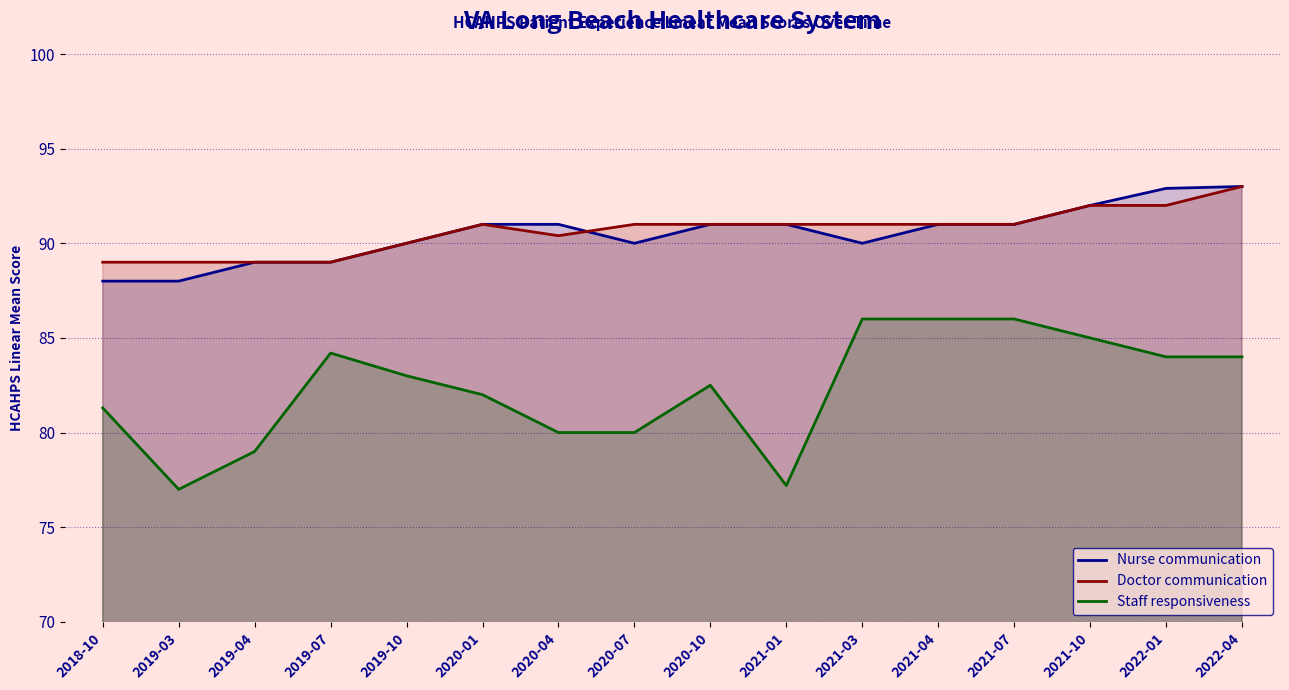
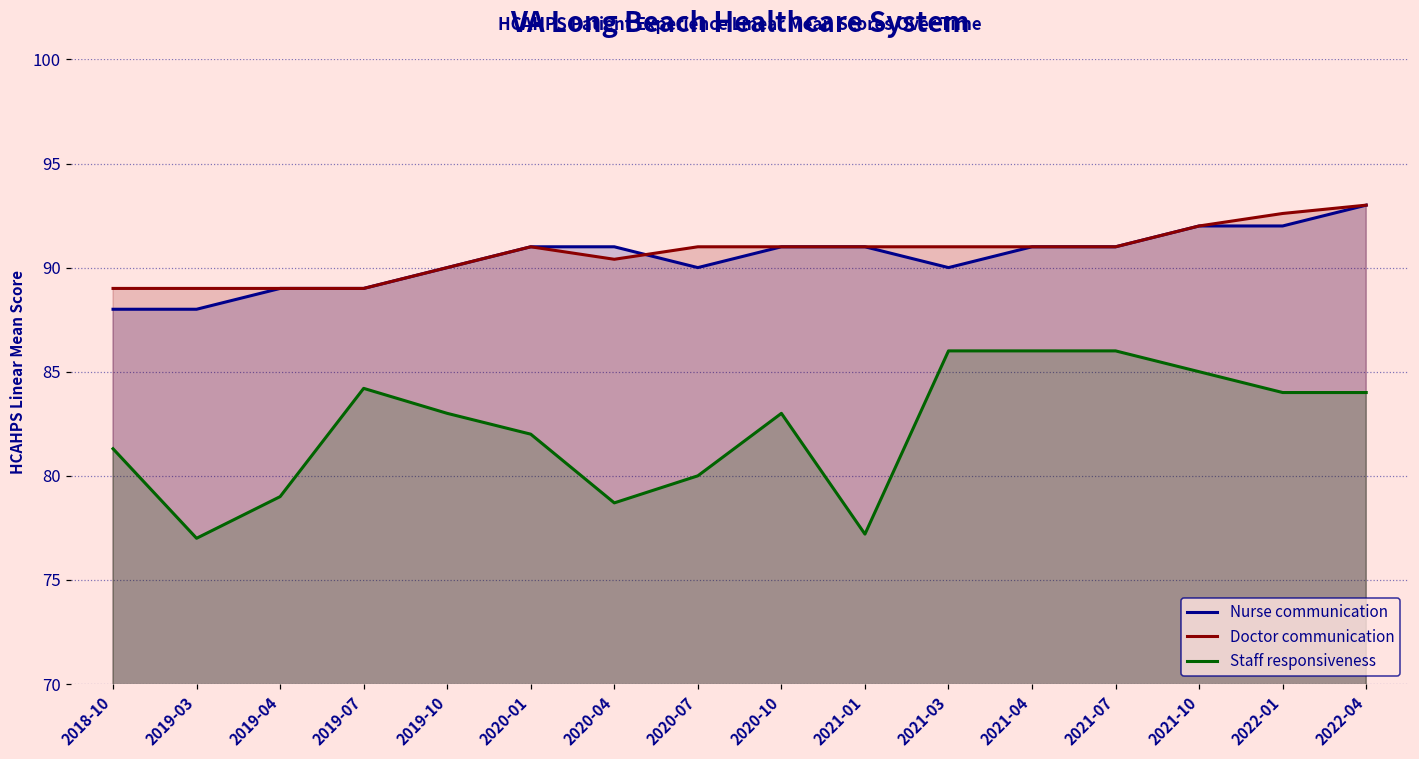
  {
    "Nurse communication": {
      "2018-10": 88.0,
      "2019-03": 88.0,
      "2020-04": 91.0,
      "2020-07": 90.0,
      "2021-03": 90.0,
-     "2022-01": 92.9
+     "2022-01": 92.0
    },
    "Doctor communication": {
      "2018-10": 89.0,
      "2019-03": 89.0,
      "2020-04": 90.4,
      "2020-07": 91.0,
      "2021-03": 91.0,
-     "2022-01": 92.0
+     "2022-01": 92.6
    },
    "Staff responsiveness": {
      "2018-10": 81.3,
      "2019-03": 77.0,
      "2019-04": 79.0,
      "2019-07": 84.2,
      "2019-10": 83.0,
      "2020-01": 82.0,
-     "2020-04": 80.0,
+     "2020-04": 78.7,
      "2020-07": 80.0,
-     "2020-10": 82.5,
+     "2020-10": 83.0,
      "2021-01": 77.2,
      "2021-03": 86.0,
      "2021-04": 86.0,
      "2021-07": 86.0,
      "2021-10": 85.0,
      "2022-01": 84.0,
      "2022-04": 84.0
    }
  }
